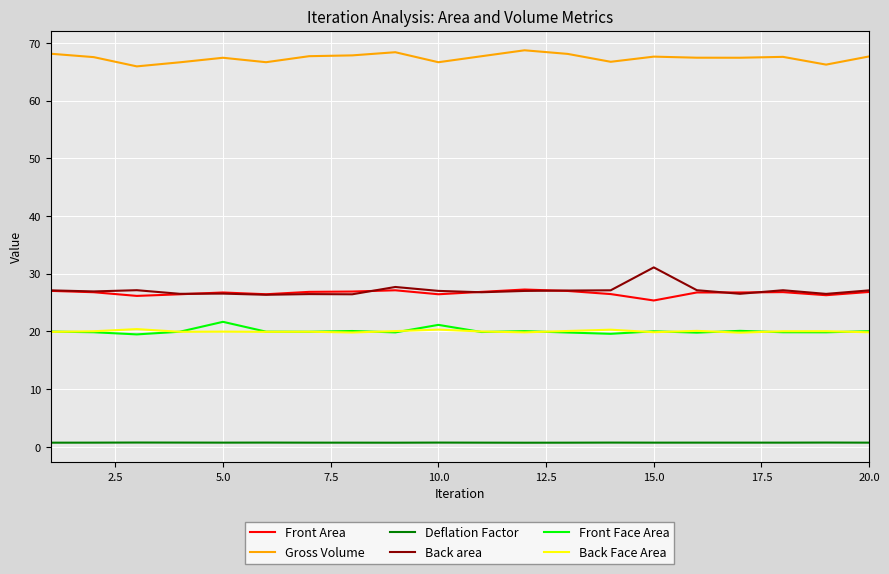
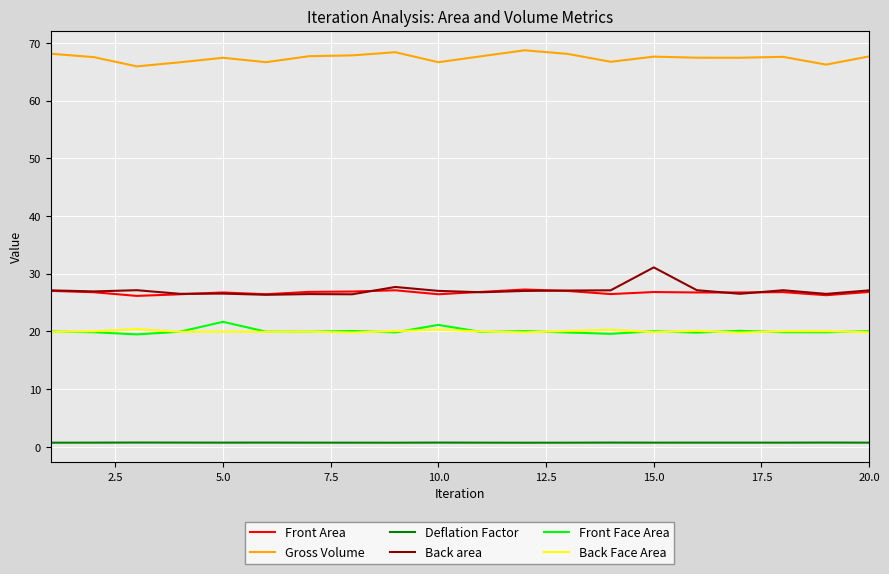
  {
    "Front Area": {
      "10.0": 26,
-     "15.0": 25
+     "15.0": 27
    },
    "Gross Volume": {
      "5.0": 67,
      "10.0": 67,
      "15.0": 68,
      "20.0": 68
    },
    "Deflation Factor": {
      "5.0": 1,
      "10.0": 1,
      "15.0": 1,
      "20.0": 1
    },
    "Back area": {
      "10.0": 27,
      "15.0": 31
    },
    "Front Face Area": {
      "5.0": 22,
      "10.0": 21
    },
    "Back Face Area": {
      "5.0": 20,
      "10.0": 20
    }
  }
